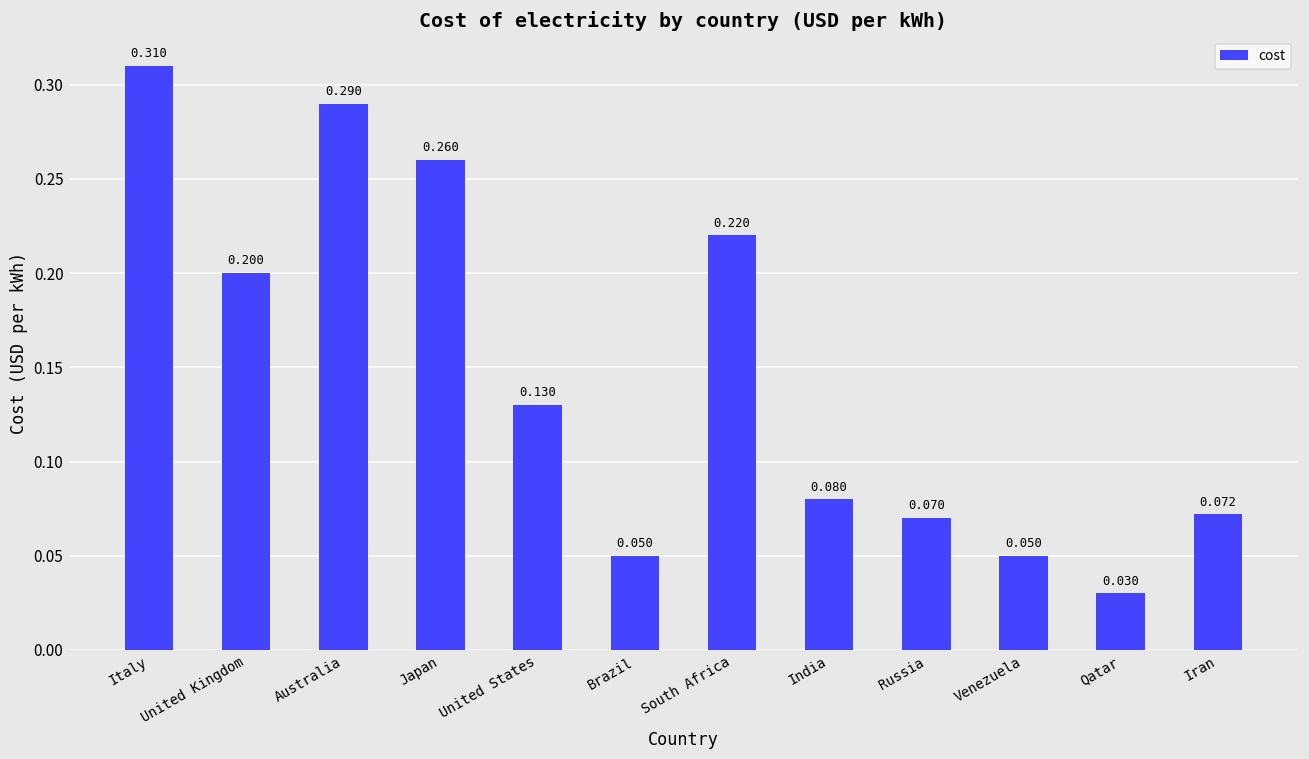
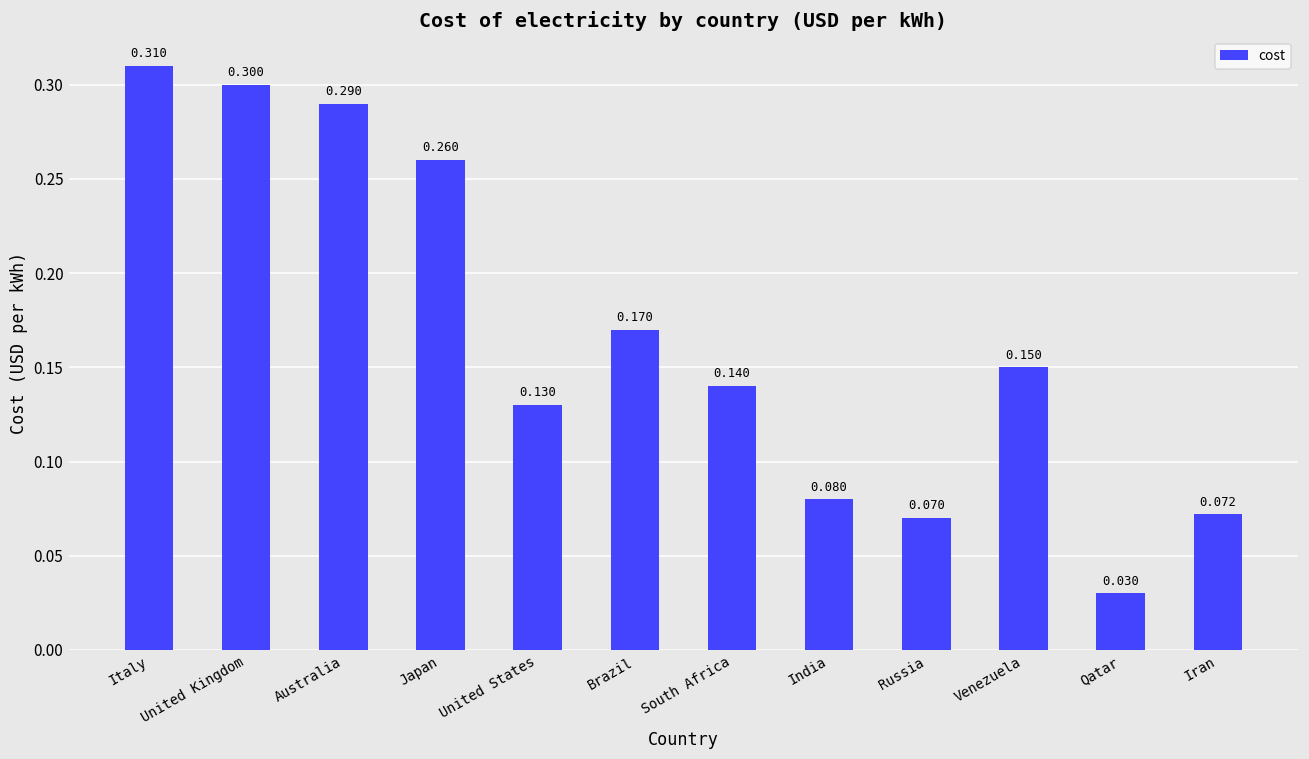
  {
    "Italy": 0.310,
-   "United Kingdom": 0.200,
+   "United Kingdom": 0.300,
    "Australia": 0.290,
    "Japan": 0.260,
    "United States": 0.130,
-   "Brazil": 0.050,
-   "South Africa": 0.220,
+   "Brazil": 0.170,
+   "South Africa": 0.140,
    "India": 0.080,
    "Russia": 0.070,
-   "Venezuela": 0.050,
+   "Venezuela": 0.150,
    "Qatar": 0.030,
    "Iran": 0.072
  }
